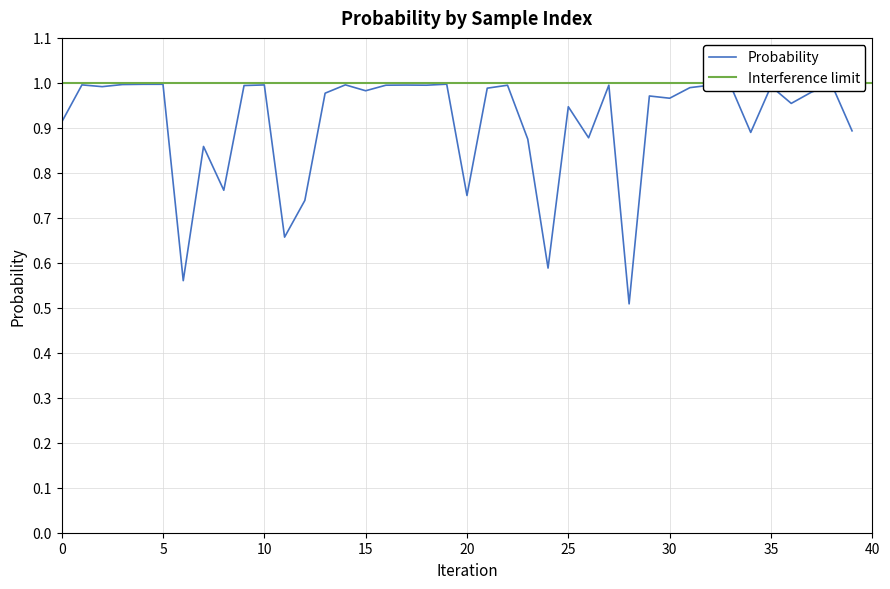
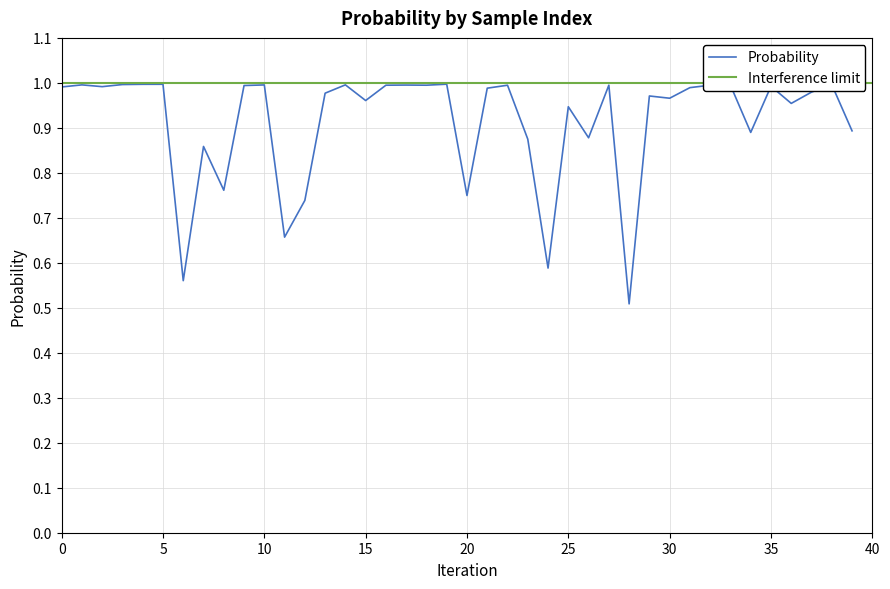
  {
-   "0": 0.91,
+   "0": 0.99,
    "5": 1.00,
    "10": 1.00,
-   "15": 0.98,
+   "15": 0.96,
    "20": 0.75,
    "25": 0.95,
    "30": 0.97
  }
